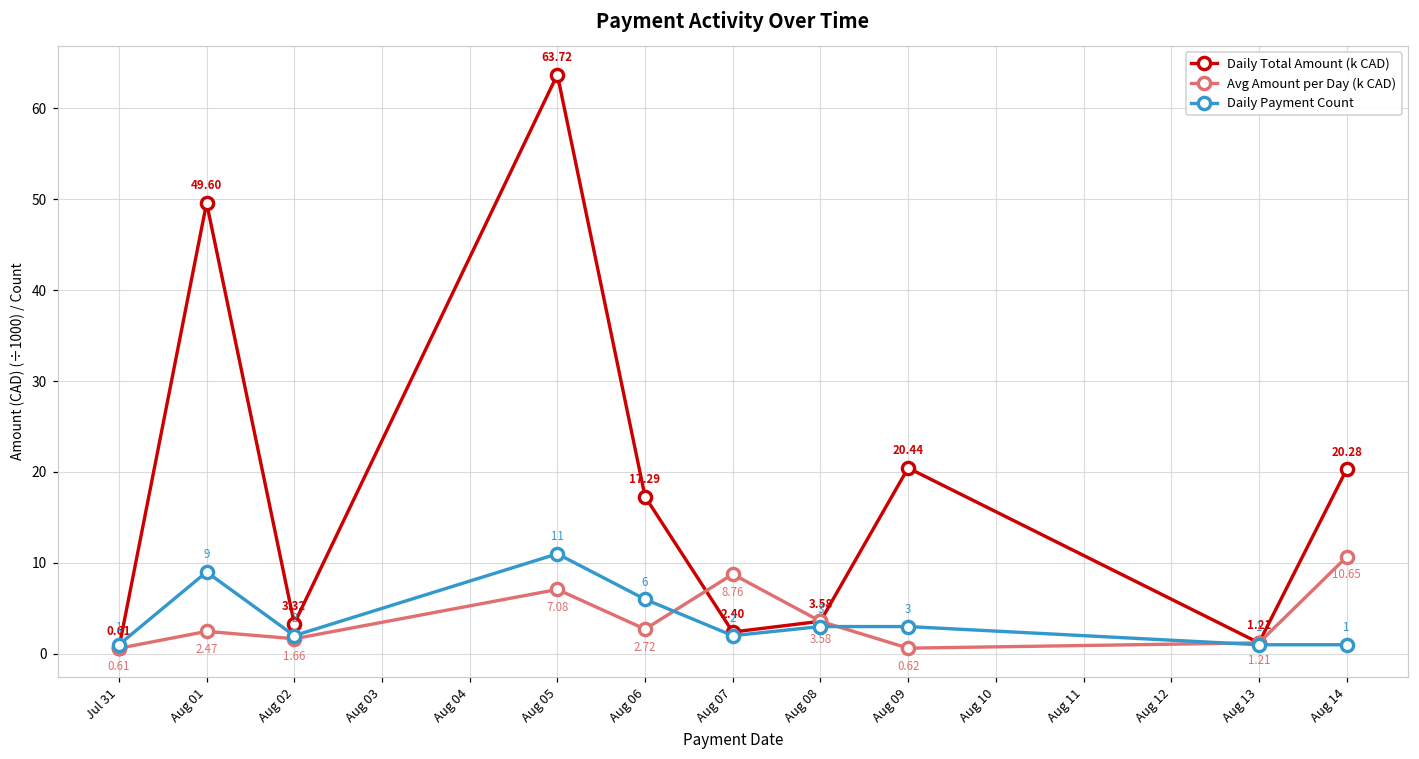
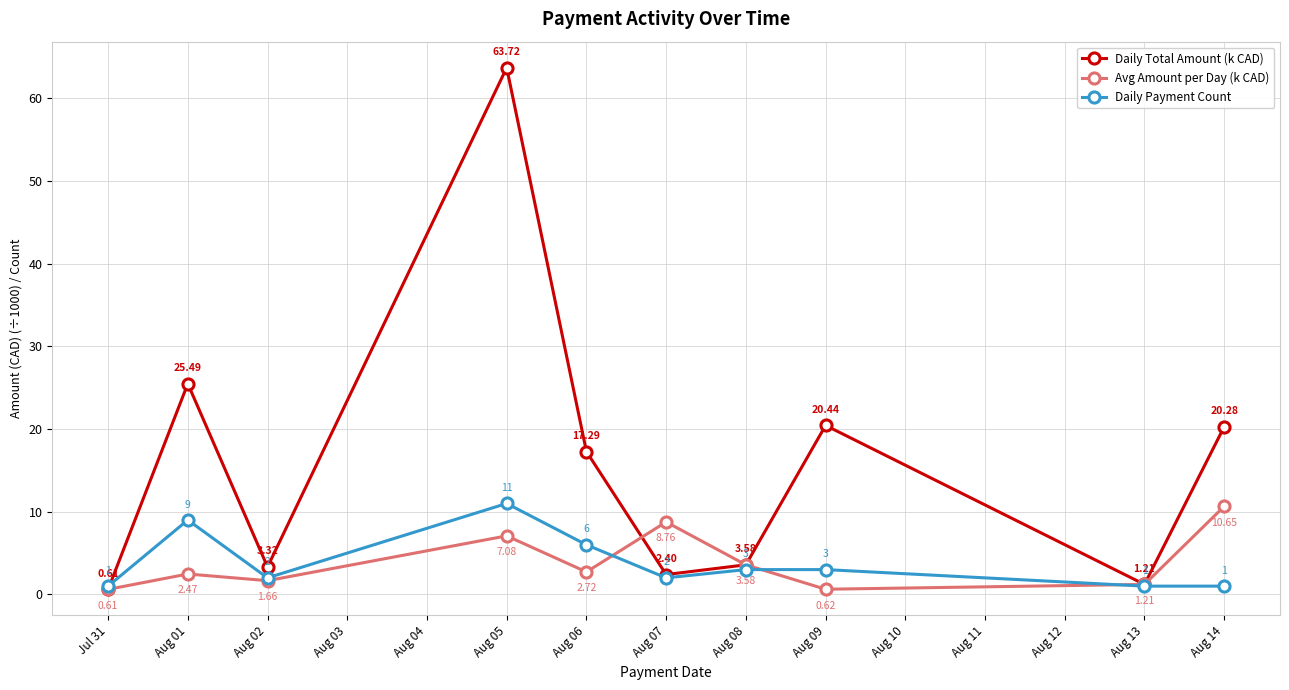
  {
    "Daily Total Amount (k CAD)": {
-     "Aug 01": 49.60,
+     "Aug 01": 25.49,
      "Aug 02": 3.32,
      "Aug 05": 63.72,
      "Aug 06": 17.29,
      "Aug 09": 20.44,
      "Aug 14": 20.28
    },
    "Avg Amount per Day (k CAD)": {
      "Aug 01": 2.47,
      "Aug 02": 1.66,
      "Aug 05": 7.08,
      "Aug 06": 2.72,
      "Aug 07": 8.76,
      "Aug 09": 0.62,
      "Aug 14": 10.65
    },
    "Daily Payment Count": {
      "Aug 01": 9,
      "Aug 05": 11,
      "Aug 06": 6,
      "Aug 09": 3,
      "Aug 14": 1
    }
  }
